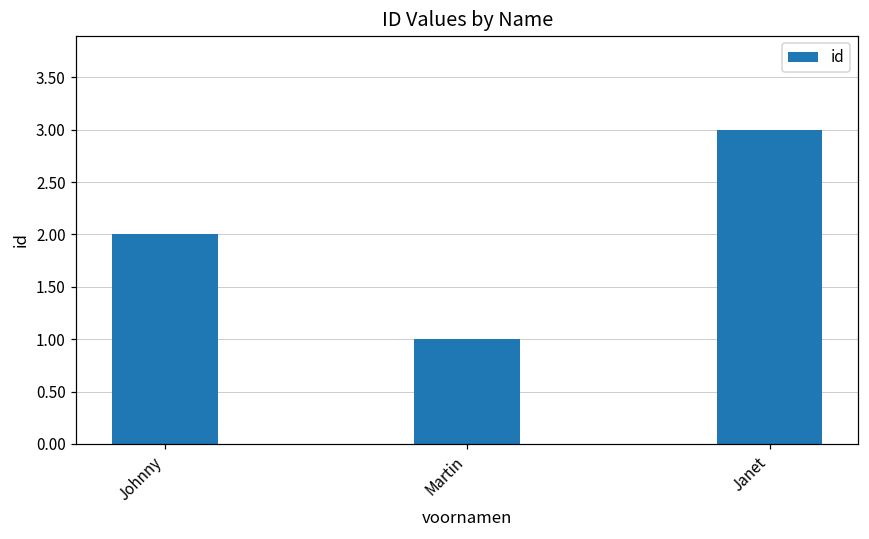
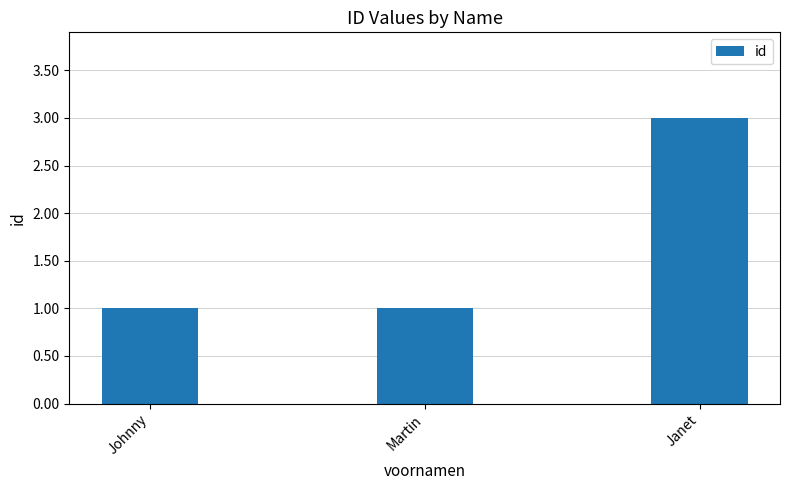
  {
-   "Johnny": 2,
+   "Johnny": 1,
    "Martin": 1,
    "Janet": 3
  }
